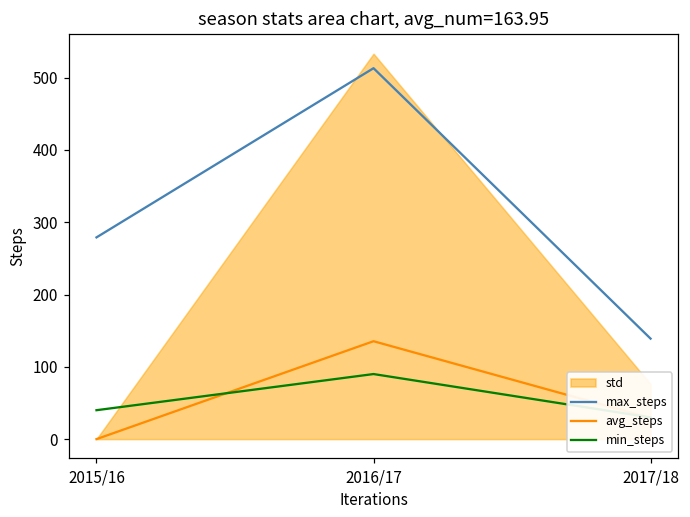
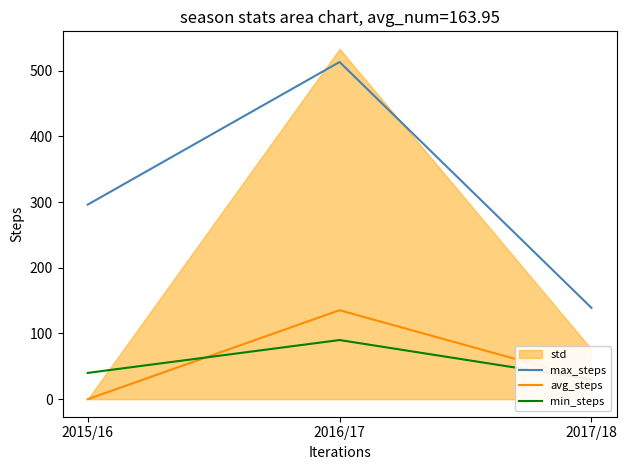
  {
    "max_steps": {
-     "2015/16": 280,
+     "2015/16": 300,
      "2016/17": 510,
      "2017/18": 140
    },
    "min_steps": {
      "2015/16": 40,
      "2016/17": 90
    }
  }
